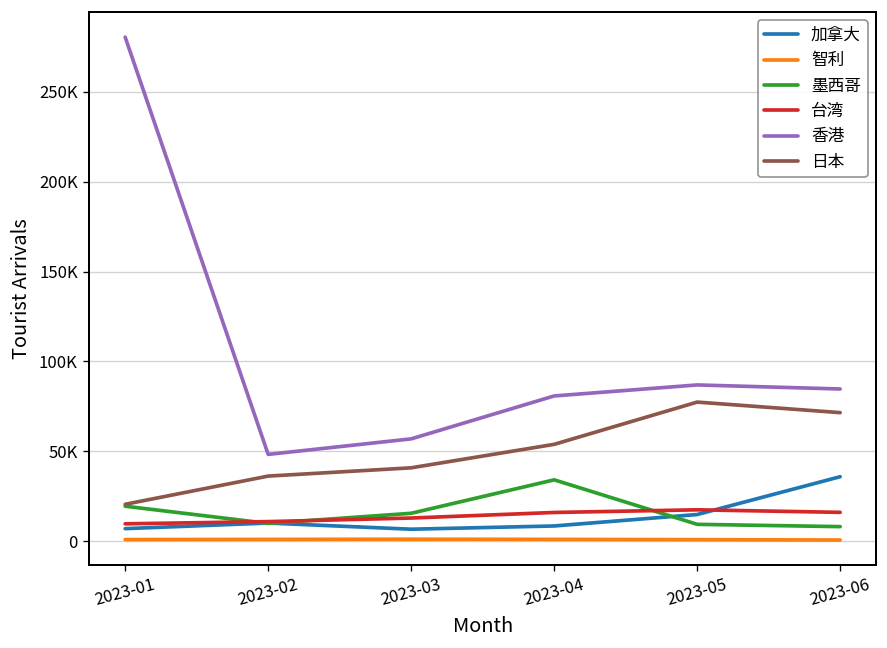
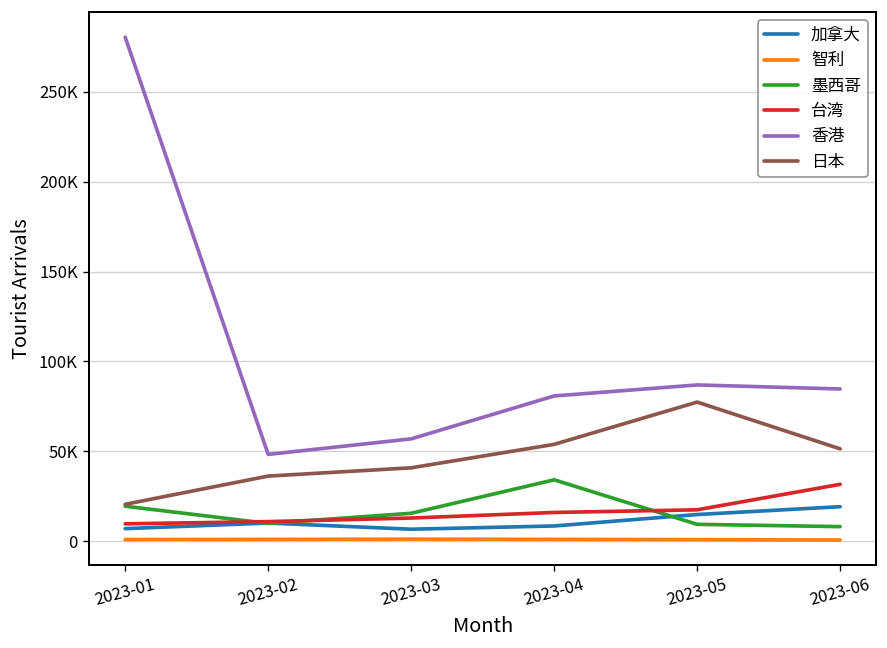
  {
    "加拿大": {
      "2023-01": 7000,
      "2023-03": 7000,
      "2023-04": 8000,
      "2023-05": 15000,
-     "2023-06": 36000
+     "2023-06": 19000
    },
    "智利": {
      "2023-01": 1000,
      "2023-02": 1000,
      "2023-03": 1000,
      "2023-04": 1000,
      "2023-05": 1000,
      "2023-06": 1000
    },
    "墨西哥": {
      "2023-03": 15000,
      "2023-04": 34000,
      "2023-05": 9000,
      "2023-06": 8000
    },
    "台湾": {
      "2023-01": 10000,
      "2023-03": 13000,
      "2023-04": 16000,
      "2023-05": 17000,
-     "2023-06": 16000
+     "2023-06": 32000
    },
    "香港": {
      "2023-01": 281000,
      "2023-02": 48000,
      "2023-03": 57000,
      "2023-04": 81000,
      "2023-05": 87000,
      "2023-06": 85000
    },
    "日本": {
      "2023-02": 36000,
      "2023-03": 41000,
      "2023-04": 54000,
      "2023-05": 77000,
-     "2023-06": 72000
+     "2023-06": 51000
    }
  }
